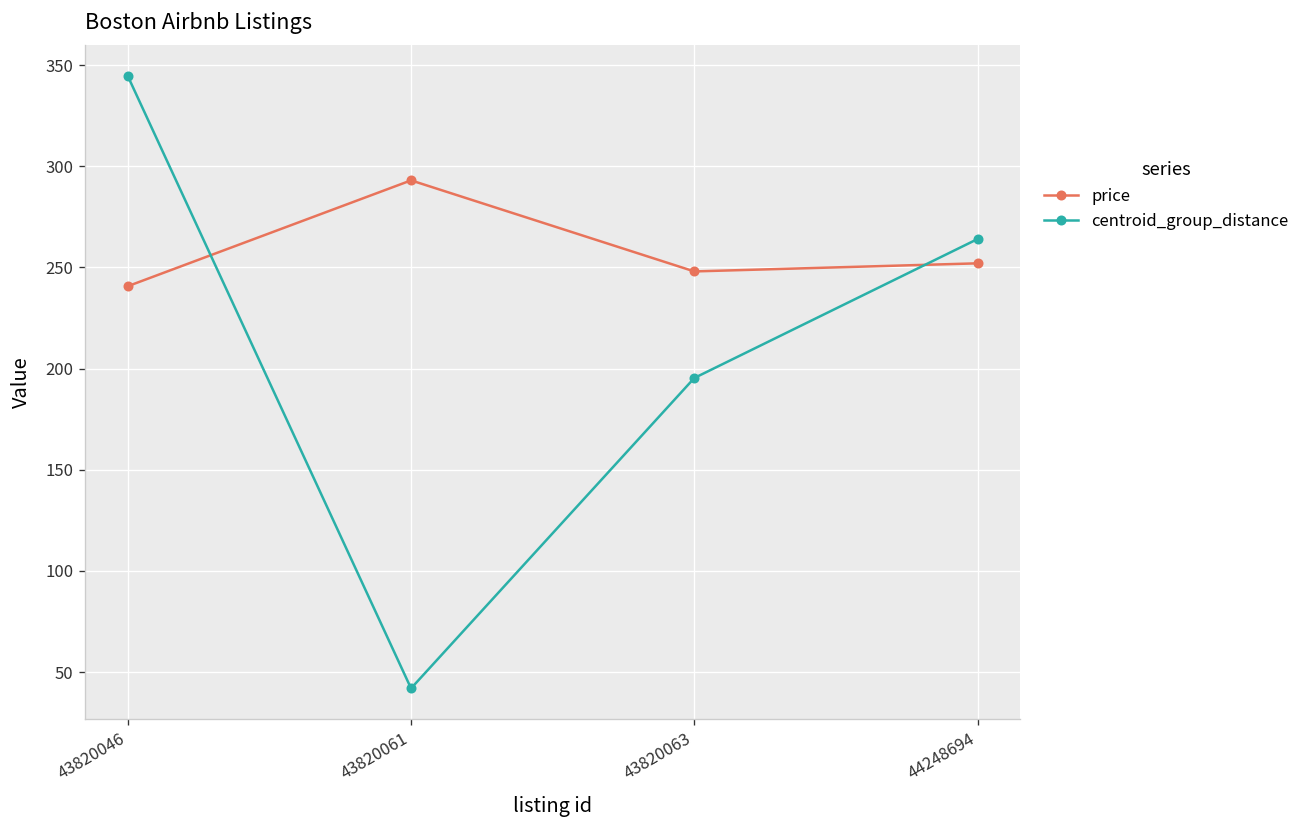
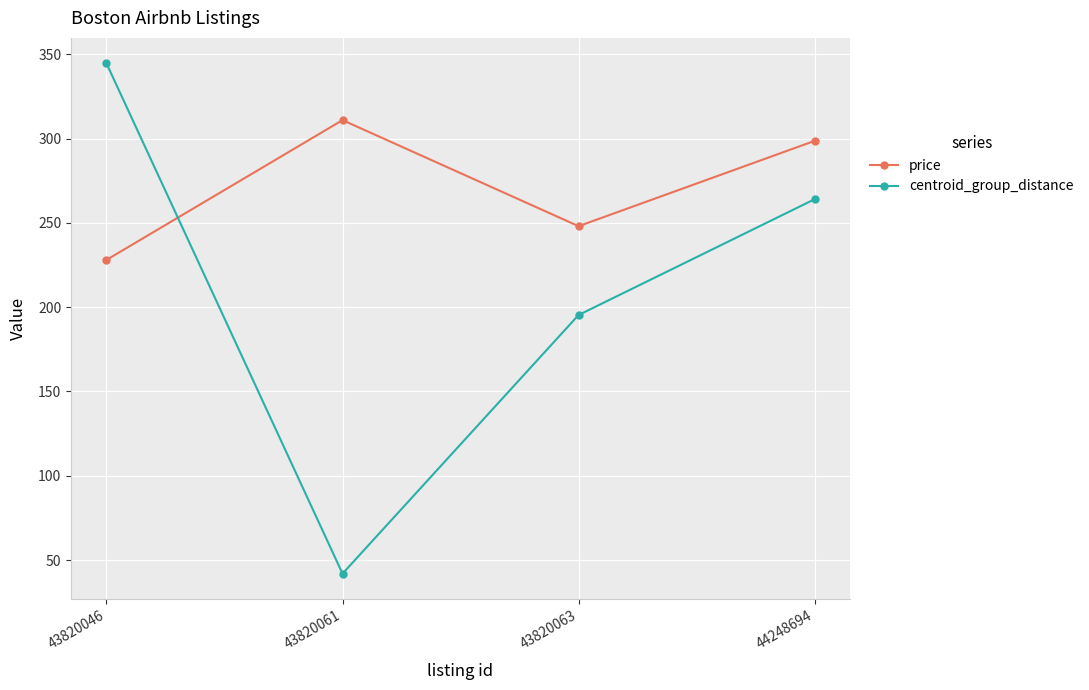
  {
    "price": {
-     "43820046": 241,
-     "43820061": 293,
+     "43820046": 228,
+     "43820061": 311,
      "43820063": 248,
-     "44248694": 252
+     "44248694": 299
    },
    "centroid_group_distance": {
      "43820046": 345,
      "43820061": 42,
      "43820063": 195,
      "44248694": 264
    }
  }
